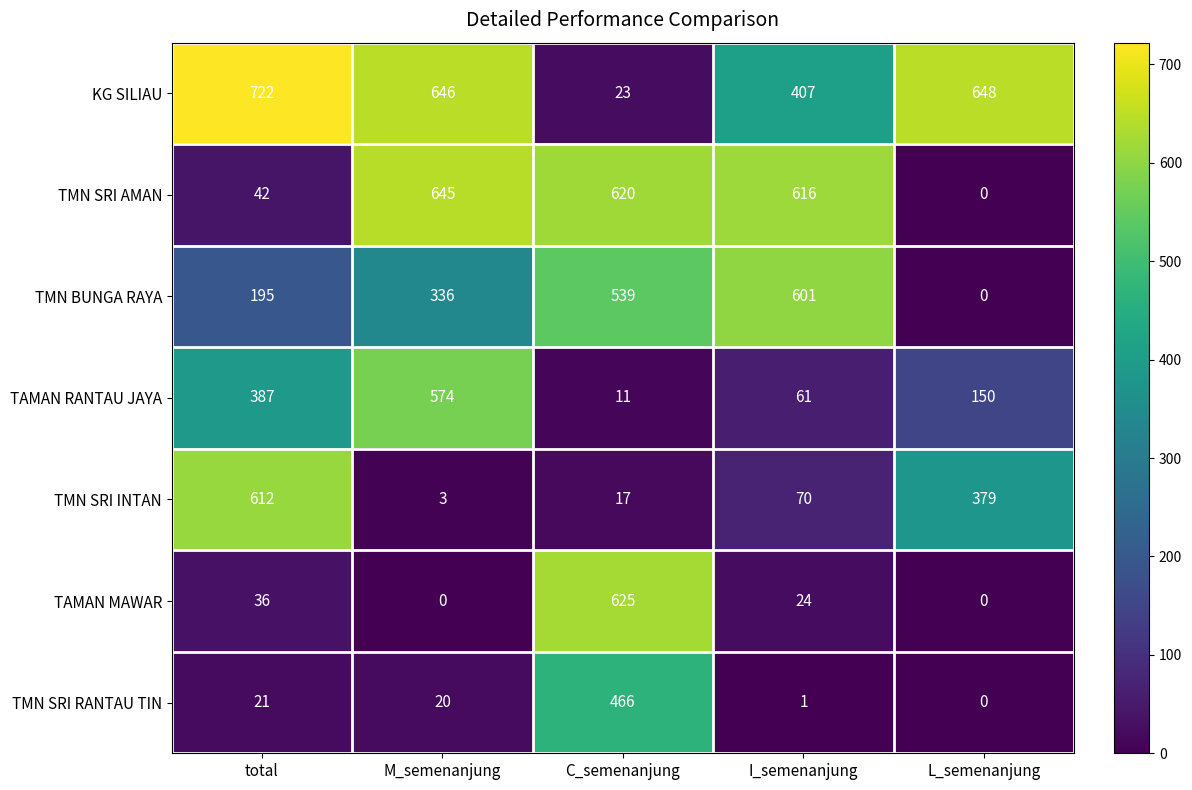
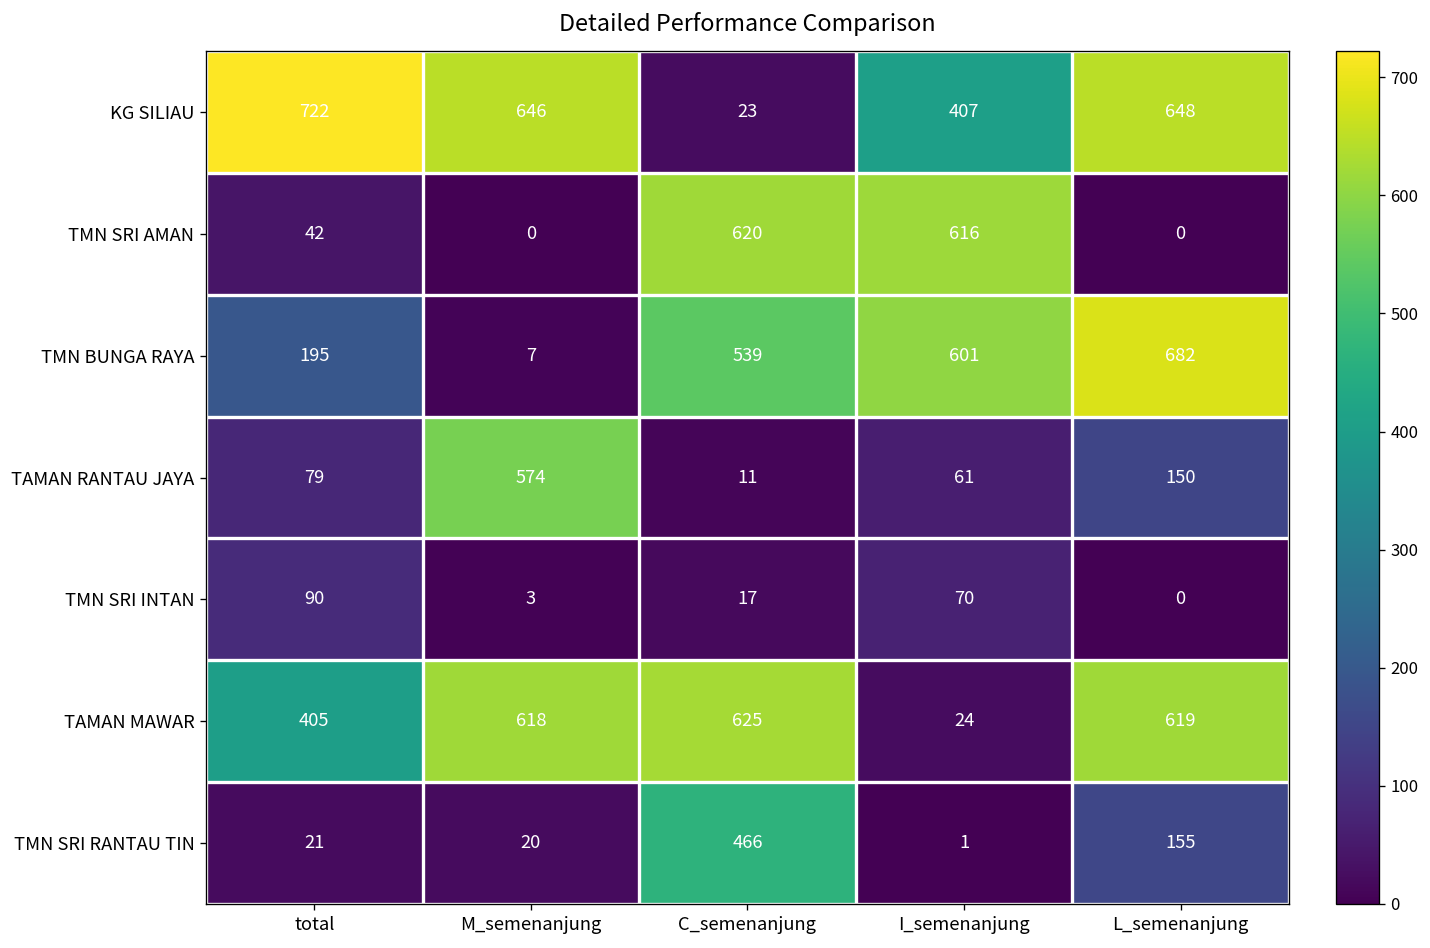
  {
    "KG SILIAU": {
      "total": 722,
      "M_semenanjung": 646,
      "C_semenanjung": 23,
      "I_semenanjung": 407,
      "L_semenanjung": 648
    },
    "TMN SRI AMAN": {
      "total": 42,
-     "M_semenanjung": 645,
+     "M_semenanjung": 0,
      "C_semenanjung": 620,
      "I_semenanjung": 616,
      "L_semenanjung": 0
    },
    "TMN BUNGA RAYA": {
      "total": 195,
-     "M_semenanjung": 336,
+     "M_semenanjung": 7,
      "C_semenanjung": 539,
      "I_semenanjung": 601,
-     "L_semenanjung": 0
+     "L_semenanjung": 682
    },
    "TAMAN RANTAU JAYA": {
-     "total": 387,
+     "total": 79,
      "M_semenanjung": 574,
      "C_semenanjung": 11,
      "I_semenanjung": 61,
      "L_semenanjung": 150
    },
    "TMN SRI INTAN": {
-     "total": 612,
+     "total": 90,
      "M_semenanjung": 3,
      "C_semenanjung": 17,
      "I_semenanjung": 70,
-     "L_semenanjung": 379
+     "L_semenanjung": 0
    },
    "TAMAN MAWAR": {
-     "total": 36,
-     "M_semenanjung": 0,
+     "total": 405,
+     "M_semenanjung": 618,
      "C_semenanjung": 625,
      "I_semenanjung": 24,
-     "L_semenanjung": 0
+     "L_semenanjung": 619
    },
    "TMN SRI RANTAU TIN": {
      "total": 21,
      "M_semenanjung": 20,
      "C_semenanjung": 466,
      "I_semenanjung": 1,
-     "L_semenanjung": 0
+     "L_semenanjung": 155
    }
  }
